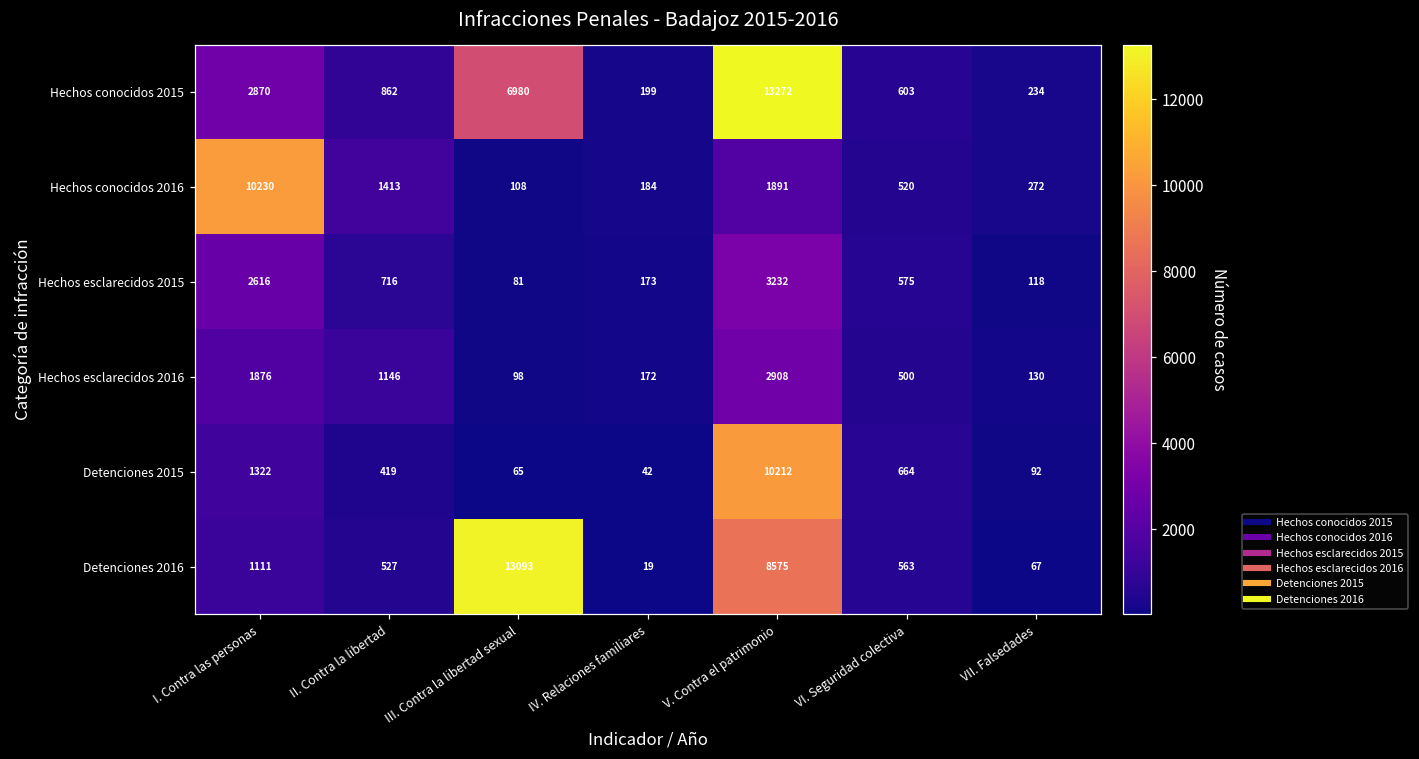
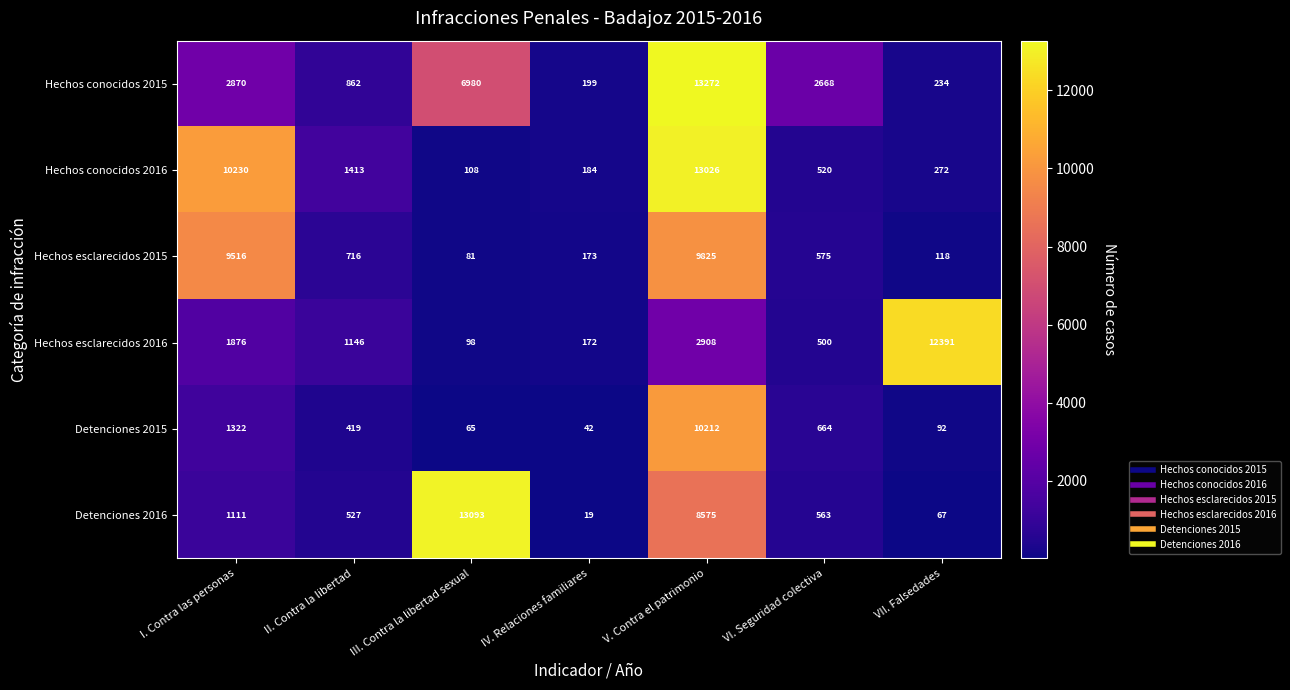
  {
    "Hechos conocidos 2015": {
      "I. Contra las personas": 2870,
      "II. Contra la libertad": 862,
      "III. Contra la libertad sexual": 6980,
      "IV. Relaciones familiares": 199,
      "V. Contra el patrimonio": 13272,
-     "VI. Seguridad colectiva": 603,
+     "VI. Seguridad colectiva": 2668,
      "VII. Falsedades": 234
    },
    "Hechos conocidos 2016": {
      "I. Contra las personas": 10230,
      "II. Contra la libertad": 1413,
      "III. Contra la libertad sexual": 108,
      "IV. Relaciones familiares": 184,
-     "V. Contra el patrimonio": 1891,
+     "V. Contra el patrimonio": 13026,
      "VI. Seguridad colectiva": 520,
      "VII. Falsedades": 272
    },
    "Hechos esclarecidos 2015": {
-     "I. Contra las personas": 2616,
+     "I. Contra las personas": 9516,
      "II. Contra la libertad": 716,
      "III. Contra la libertad sexual": 81,
      "IV. Relaciones familiares": 173,
-     "V. Contra el patrimonio": 3232,
+     "V. Contra el patrimonio": 9825,
      "VI. Seguridad colectiva": 575,
      "VII. Falsedades": 118
    },
    "Hechos esclarecidos 2016": {
      "I. Contra las personas": 1876,
      "II. Contra la libertad": 1146,
      "III. Contra la libertad sexual": 98,
      "IV. Relaciones familiares": 172,
      "V. Contra el patrimonio": 2908,
      "VI. Seguridad colectiva": 500,
-     "VII. Falsedades": 130
+     "VII. Falsedades": 12391
    },
    "Detenciones 2015": {
      "I. Contra las personas": 1322,
      "II. Contra la libertad": 419,
      "III. Contra la libertad sexual": 65,
      "IV. Relaciones familiares": 42,
      "V. Contra el patrimonio": 10212,
      "VI. Seguridad colectiva": 664,
      "VII. Falsedades": 92
    },
    "Detenciones 2016": {
      "I. Contra las personas": 1111,
      "II. Contra la libertad": 527,
      "III. Contra la libertad sexual": 13093,
      "IV. Relaciones familiares": 19,
      "V. Contra el patrimonio": 8575,
      "VI. Seguridad colectiva": 563,
      "VII. Falsedades": 67
    }
  }
